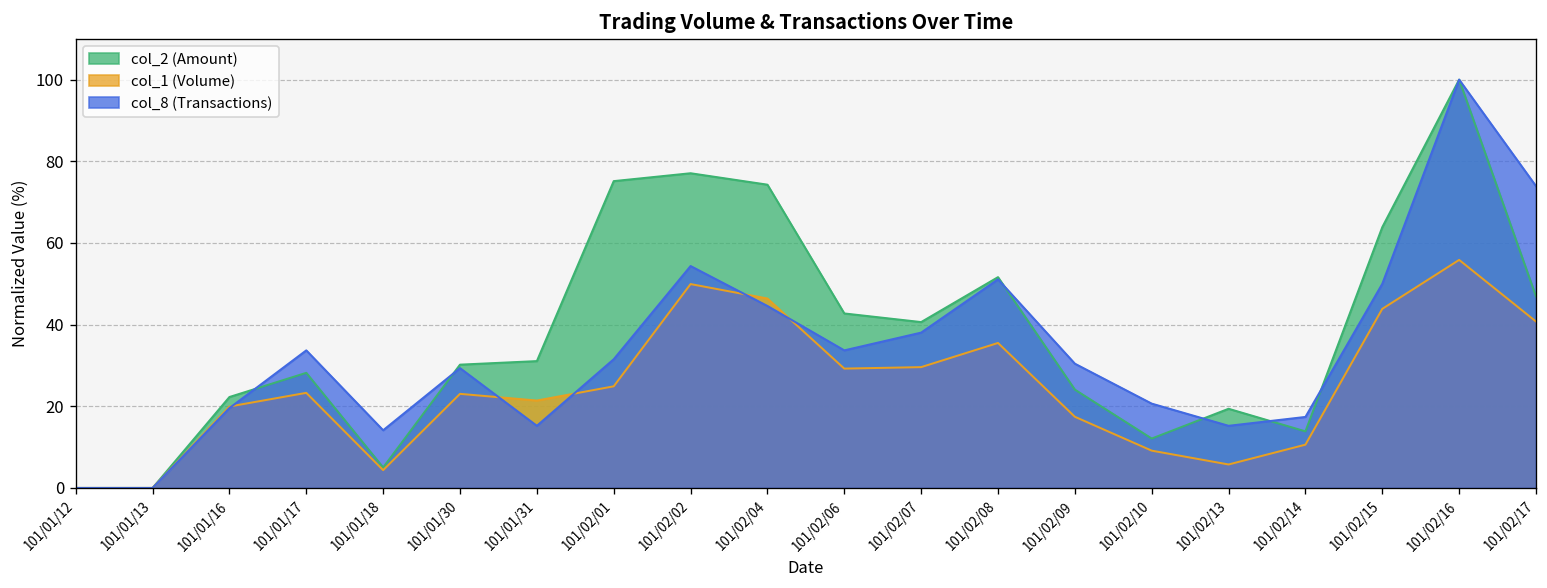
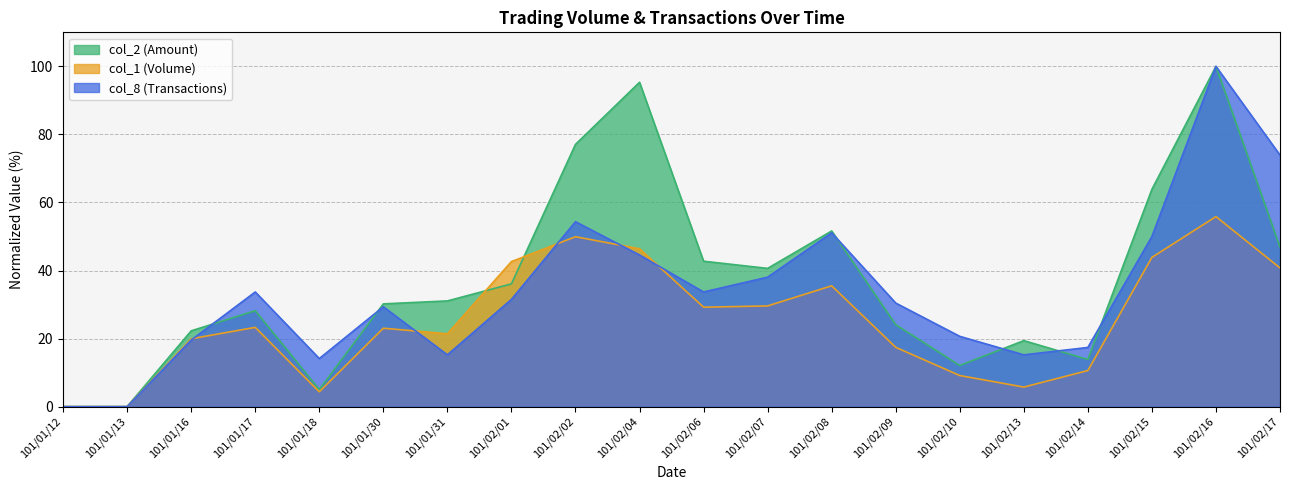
  {
    "col_2 (Amount)": {
      "101/01/16": 22,
      "101/01/17": 28,
      "101/01/30": 30,
      "101/01/31": 31,
-     "101/02/01": 75,
+     "101/02/01": 36,
      "101/02/02": 77,
-     "101/02/04": 74,
+     "101/02/04": 95,
      "101/02/06": 43,
      "101/02/07": 41,
      "101/02/09": 24,
      "101/02/10": 12,
      "101/02/13": 19,
      "101/02/14": 14,
      "101/02/15": 64,
      "101/02/17": 47
    },
    "col_1 (Volume)": {
      "101/01/17": 23,
      "101/01/30": 23,
      "101/01/31": 21,
-     "101/02/01": 25,
+     "101/02/01": 43,
      "101/02/02": 50,
      "101/02/04": 46,
      "101/02/06": 29,
      "101/02/07": 30,
      "101/02/08": 36,
      "101/02/09": 17,
      "101/02/10": 9,
      "101/02/13": 6,
      "101/02/14": 11,
      "101/02/15": 44,
      "101/02/16": 56,
      "101/02/17": 41
    },
    "col_8 (Transactions)": {
      "101/01/17": 34,
      "101/01/18": 14,
      "101/01/30": 29,
      "101/01/31": 15,
      "101/02/01": 32,
      "101/02/02": 54,
      "101/02/04": 45,
      "101/02/06": 34,
      "101/02/07": 38,
      "101/02/09": 30,
      "101/02/10": 21,
      "101/02/13": 15,
      "101/02/14": 17,
      "101/02/15": 50,
      "101/02/17": 74
    }
  }
